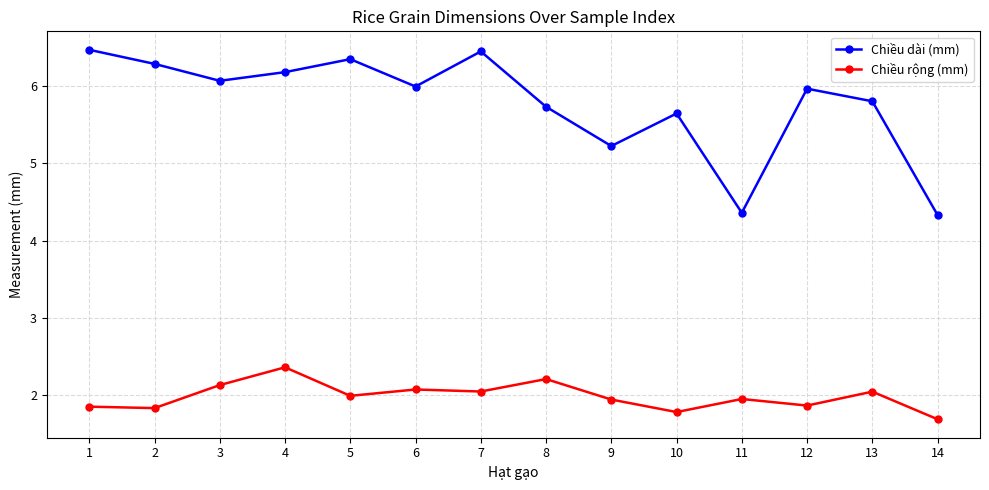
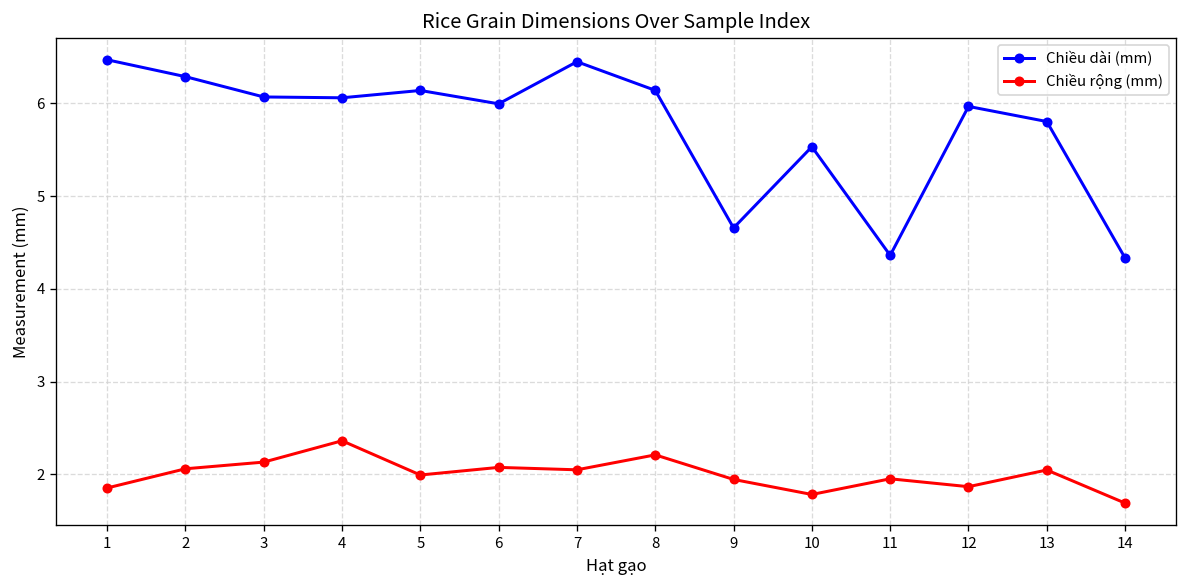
  {
    "Chiều dài (mm)": {
      "1": 6.5,
      "2": 6.3,
      "3": 6.1,
-     "4": 6.2,
-     "5": 6.4,
+     "4": 6.1,
+     "5": 6.1,
      "6": 6.0,
      "7": 6.5,
-     "8": 5.7,
-     "9": 5.2,
-     "10": 5.6,
+     "8": 6.1,
+     "9": 4.7,
+     "10": 5.5,
      "11": 4.4,
      "12": 6.0,
      "13": 5.8,
      "14": 4.3
    },
    "Chiều rộng (mm)": {
      "1": 1.9,
-     "2": 1.8,
+     "2": 2.1,
      "3": 2.1,
      "4": 2.4,
      "5": 2.0,
      "6": 2.1,
      "7": 2.1,
      "8": 2.2,
      "9": 1.9,
      "10": 1.8,
      "11": 2.0,
      "12": 1.9,
      "13": 2.0,
      "14": 1.7
    }
  }
